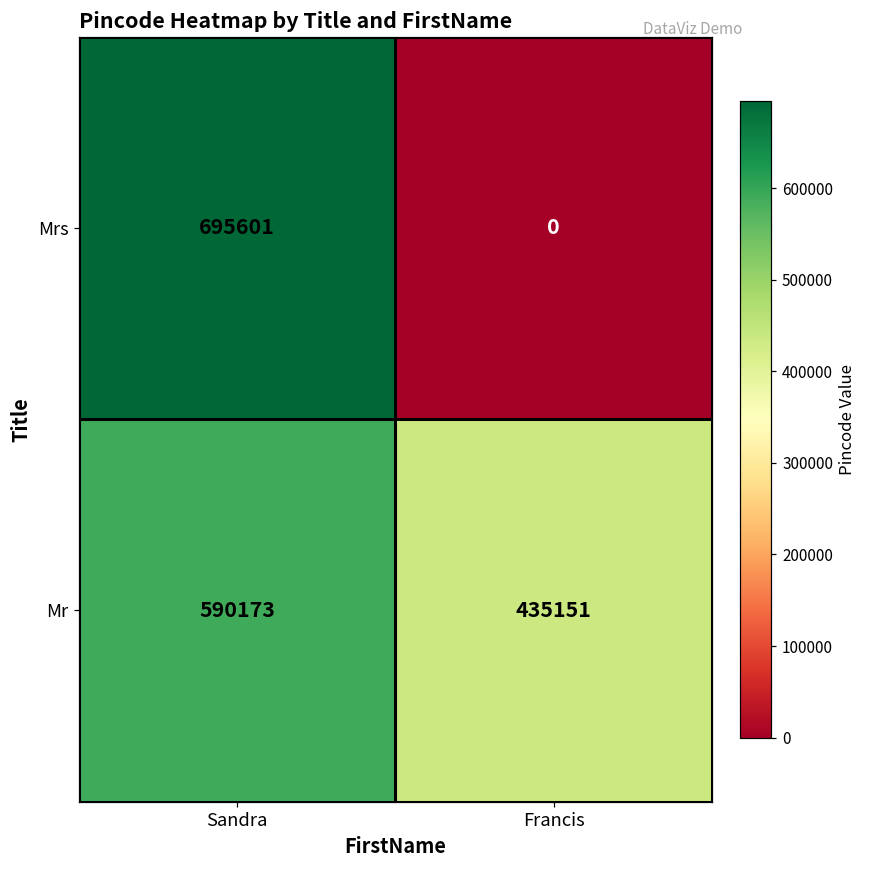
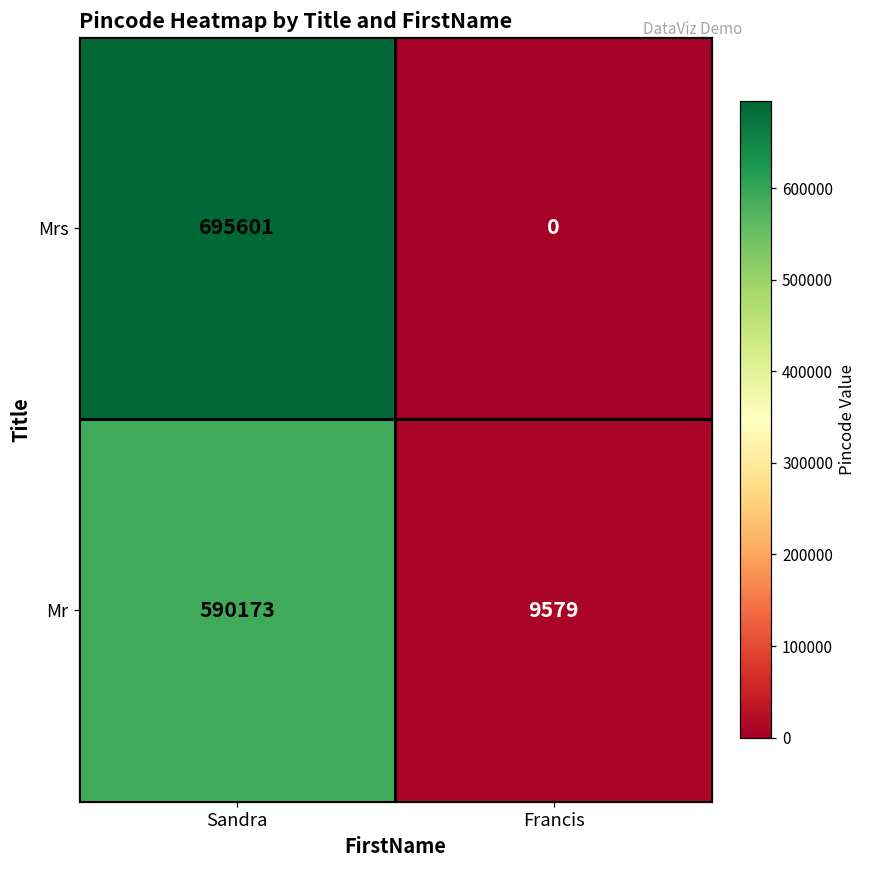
  {
    "Mrs": {
      "Sandra": 695601,
      "Francis": 0
    },
    "Mr": {
      "Sandra": 590173,
-     "Francis": 435151
+     "Francis": 9579
    }
  }
